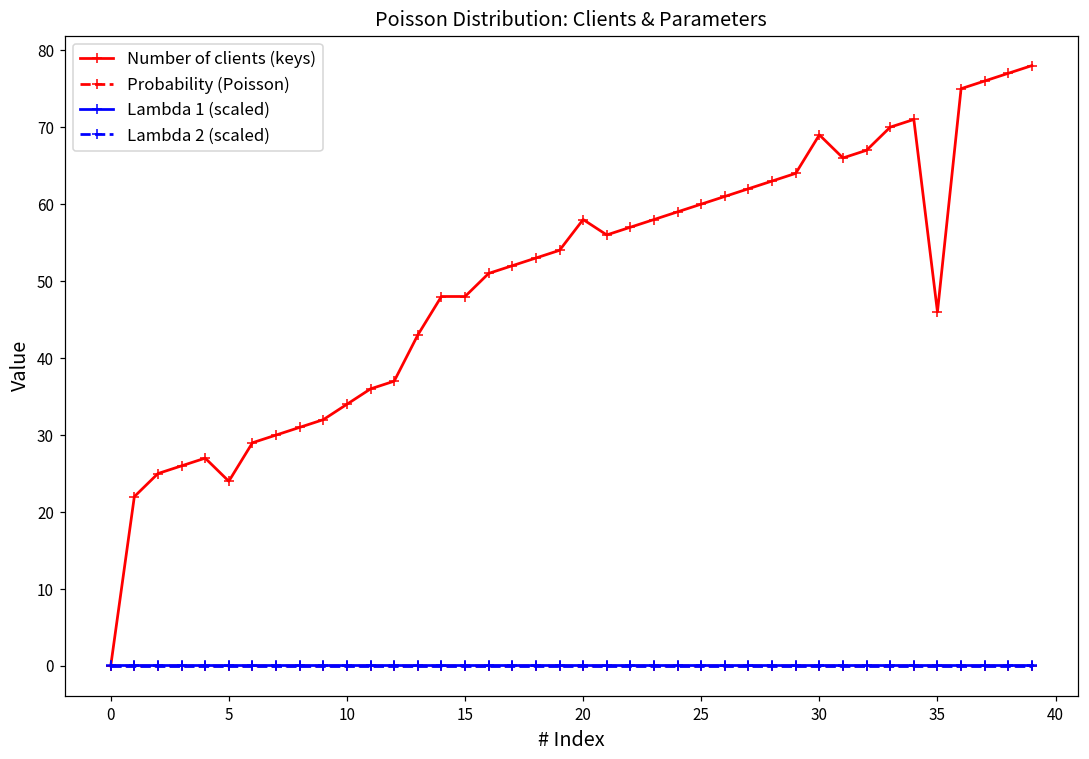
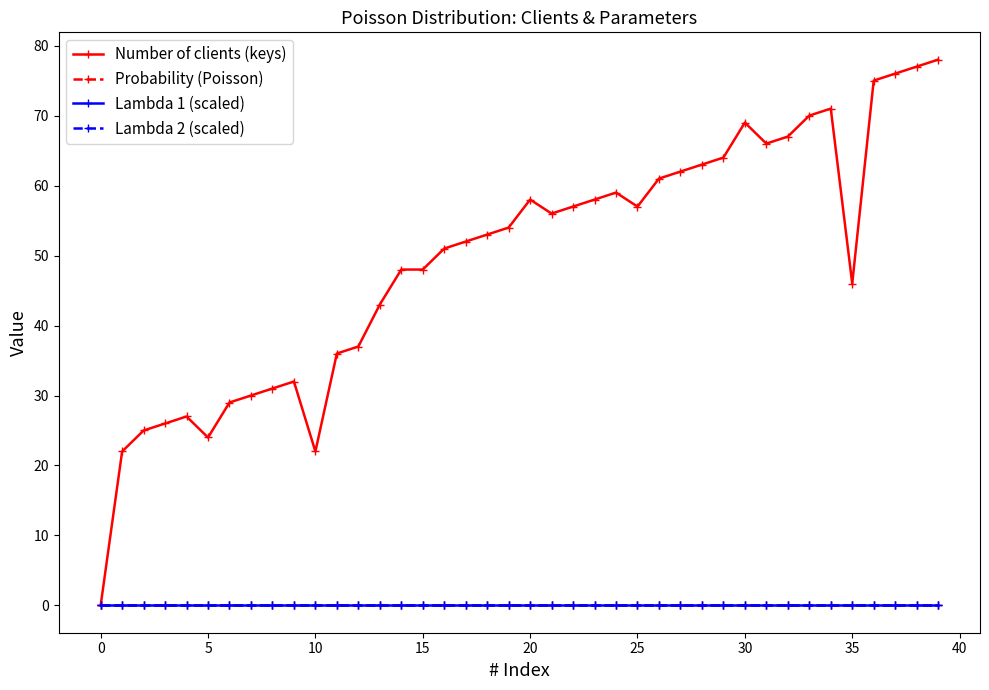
  {
    "Number of clients (keys)": {
      "5": 24,
-     "10": 34,
+     "10": 22,
      "15": 48,
      "20": 58,
-     "25": 60,
+     "25": 57,
      "30": 69,
      "35": 46
    },
    "Lambda 2 (scaled)": {
      "5": 0,
      "10": 0,
      "15": 0,
      "20": 0,
      "25": 0,
      "30": 0,
      "35": 0
    }
  }
